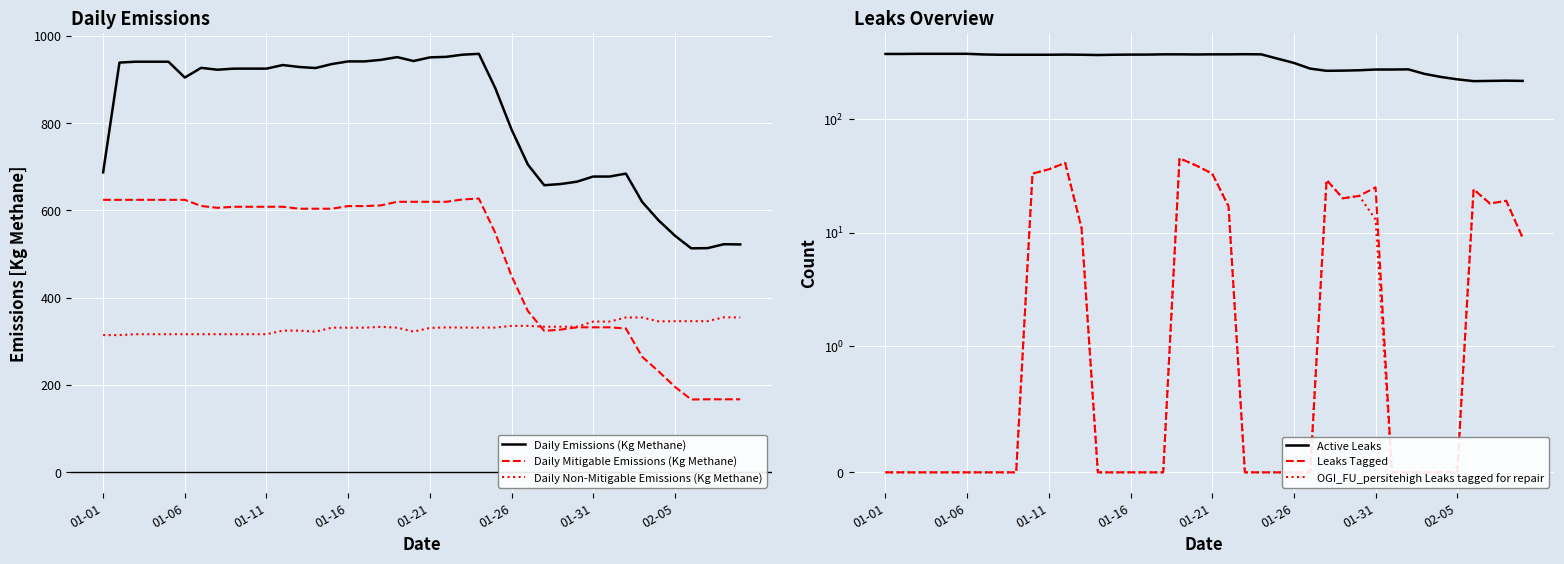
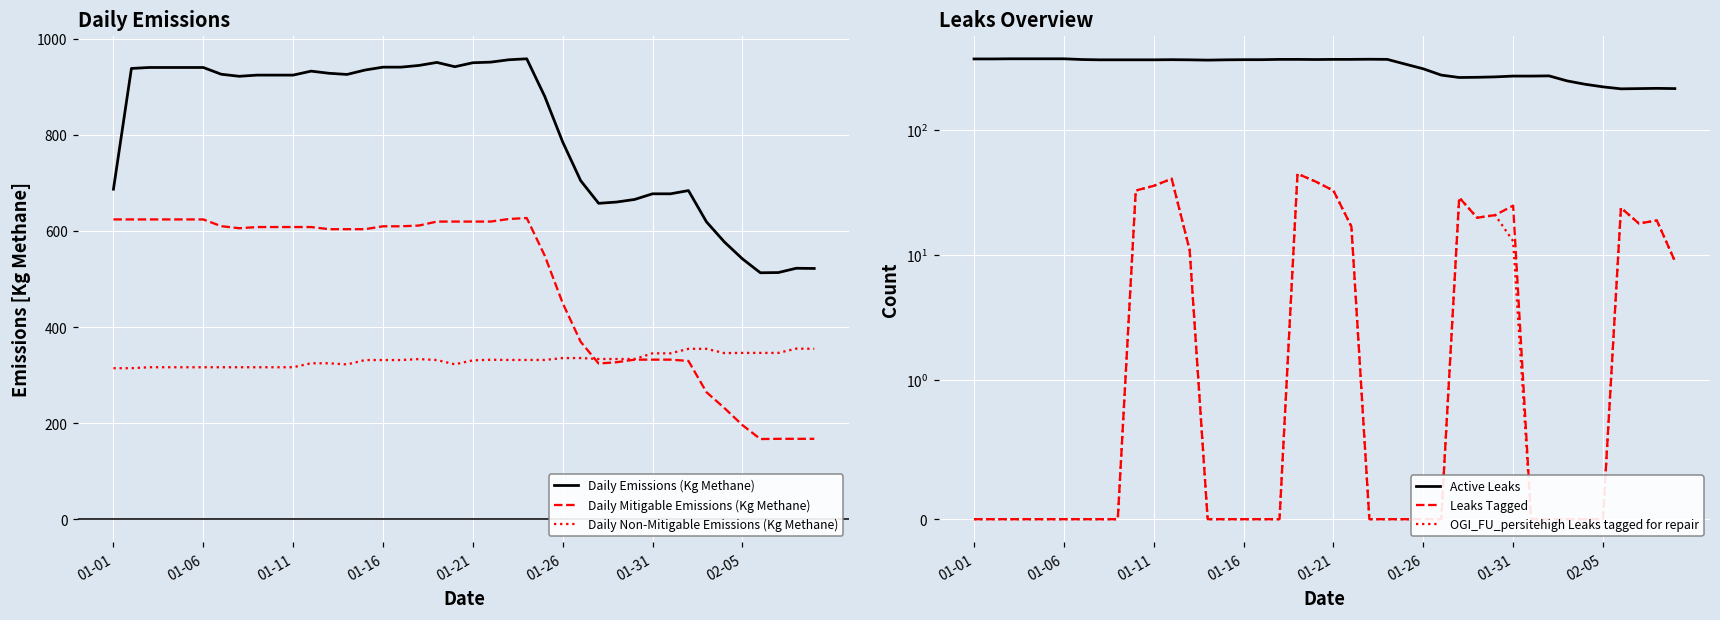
  {
    "Daily Emissions": {
      "Daily Emissions (Kg Methane)": {
        "01-01": 690,
-       "01-06": 900,
+       "01-06": 940,
        "01-11": 920,
        "01-16": 940,
        "01-21": 950,
        "01-26": 790,
        "01-31": 680,
        "02-05": 540
      }
    }
  }
